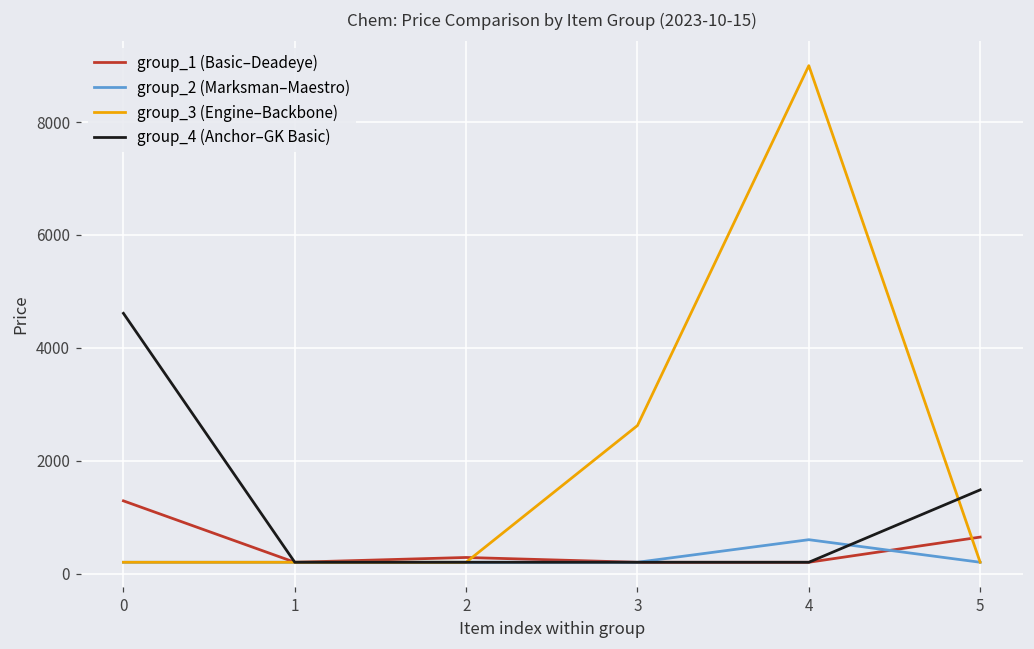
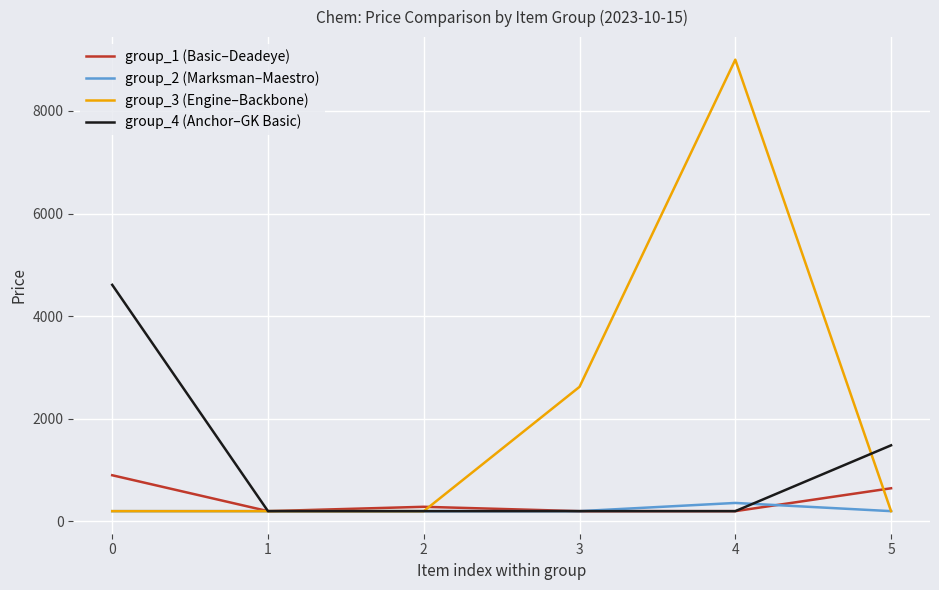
  {
    "group_1 (Basic–Deadeye)": {
-     "0": 1300,
+     "0": 900,
      "2": 300,
      "5": 600
    },
    "group_2 (Marksman–Maestro)": {
-     "4": 600
+     "4": 400
    },
    "group_3 (Engine–Backbone)": {
      "3": 2600,
      "4": 9000
    },
    "group_4 (Anchor–GK Basic)": {
      "0": 4600,
      "5": 1500
    }
  }
